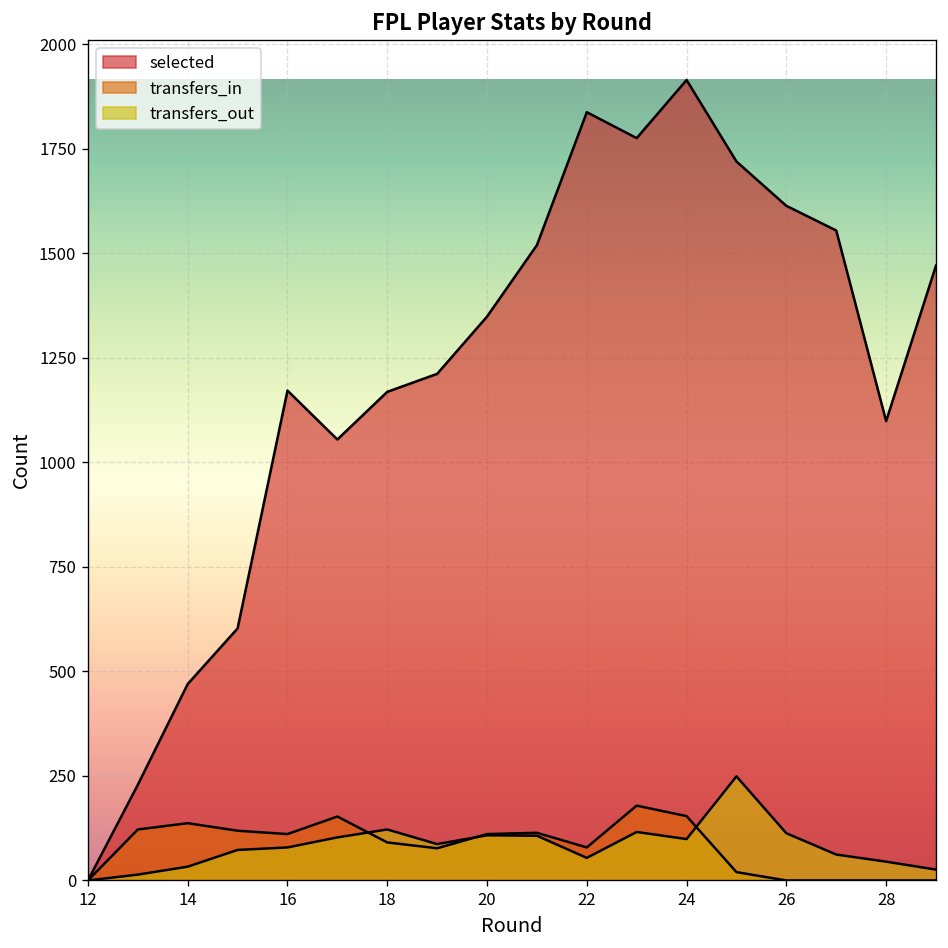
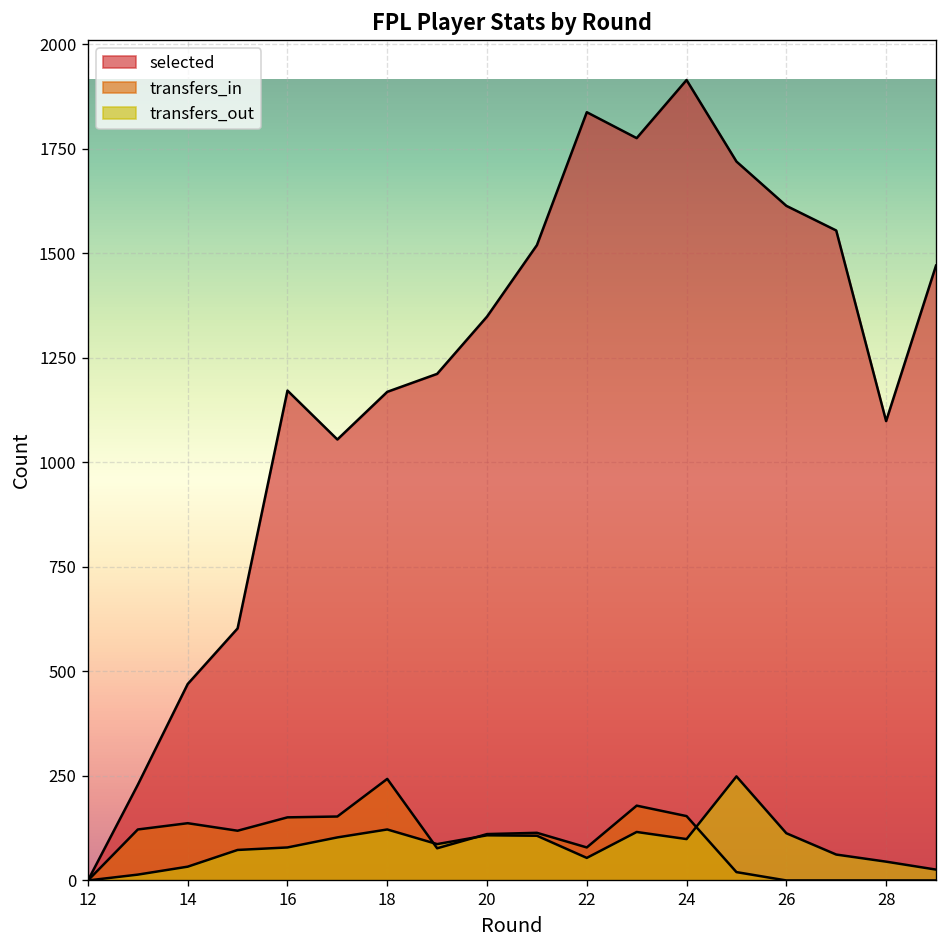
  {
    "selected": {
      "14": 470,
      "16": 1170,
      "18": 1170,
      "20": 1350,
      "22": 1840,
      "24": 1920,
      "26": 1610,
      "28": 1100
    },
    "transfers_in": {
      "14": 140,
-     "16": 110,
-     "18": 90,
+     "16": 150,
+     "18": 240,
      "22": 80,
      "24": 150,
      "26": 0,
      "28": 0
    },
    "transfers_out": {
      "14": 30,
      "16": 80,
      "18": 120,
      "22": 50,
      "24": 100,
      "26": 110,
      "28": 50
    }
  }
